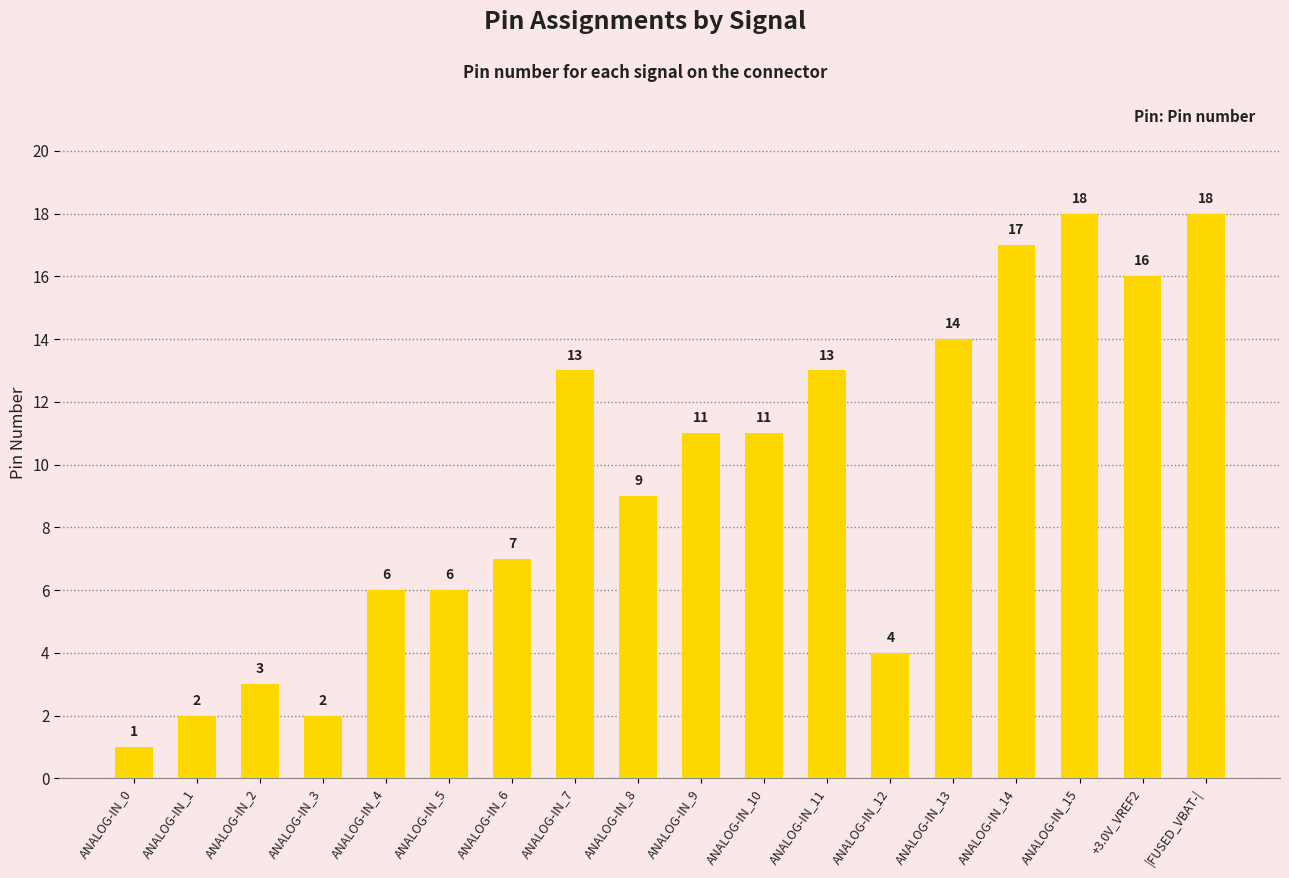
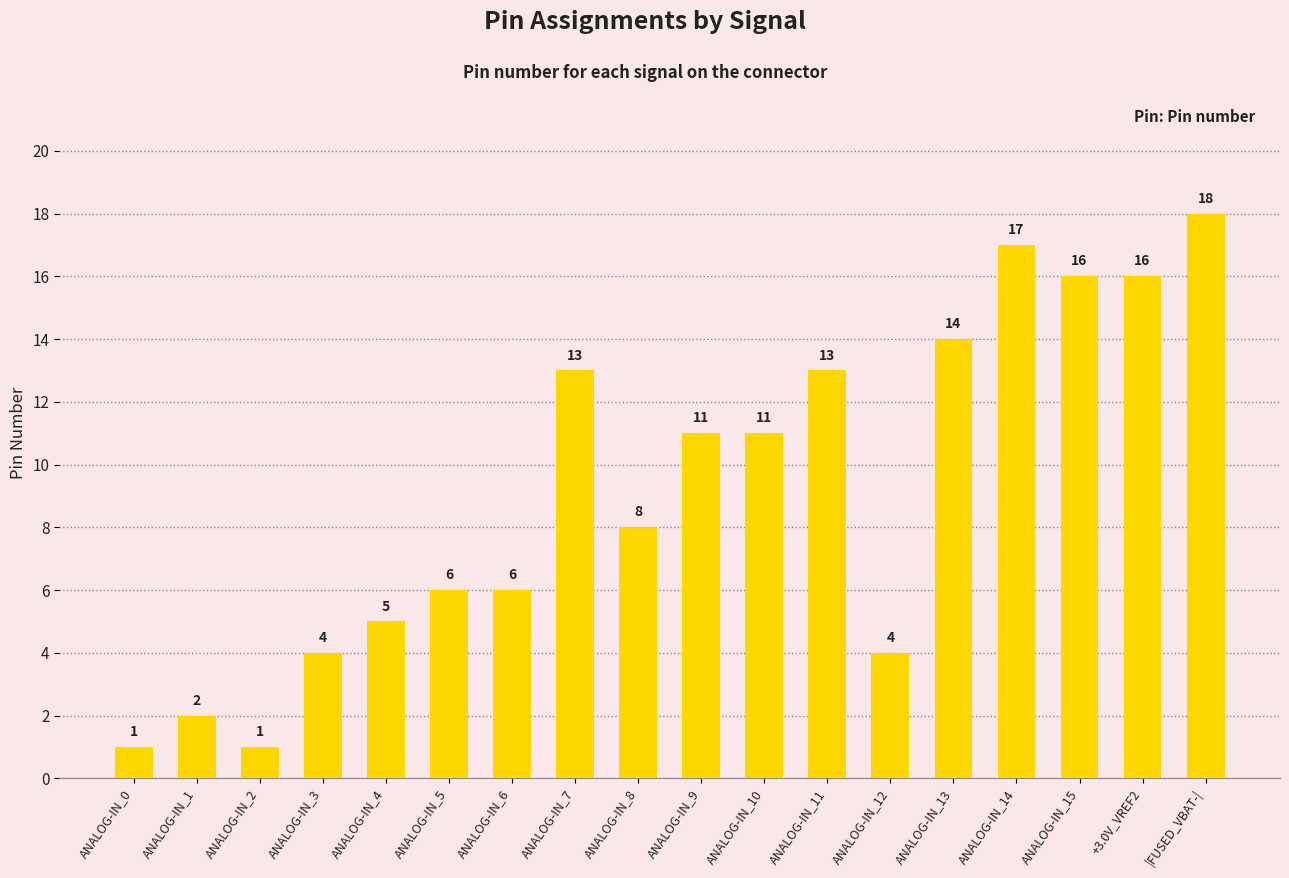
  {
    "ANALOG-IN_0": 1,
    "ANALOG-IN_1": 2,
-   "ANALOG-IN_2": 3,
-   "ANALOG-IN_3": 2,
-   "ANALOG-IN_4": 6,
+   "ANALOG-IN_2": 1,
+   "ANALOG-IN_3": 4,
+   "ANALOG-IN_4": 5,
    "ANALOG-IN_5": 6,
-   "ANALOG-IN_6": 7,
+   "ANALOG-IN_6": 6,
    "ANALOG-IN_7": 13,
-   "ANALOG-IN_8": 9,
+   "ANALOG-IN_8": 8,
    "ANALOG-IN_9": 11,
    "ANALOG-IN_10": 11,
    "ANALOG-IN_11": 13,
    "ANALOG-IN_12": 4,
    "ANALOG-IN_13": 14,
    "ANALOG-IN_14": 17,
-   "ANALOG-IN_15": 18,
+   "ANALOG-IN_15": 16,
    "+3.0V_VREF2": 16,
    "|FUSED_VBAT-|": 18
  }
